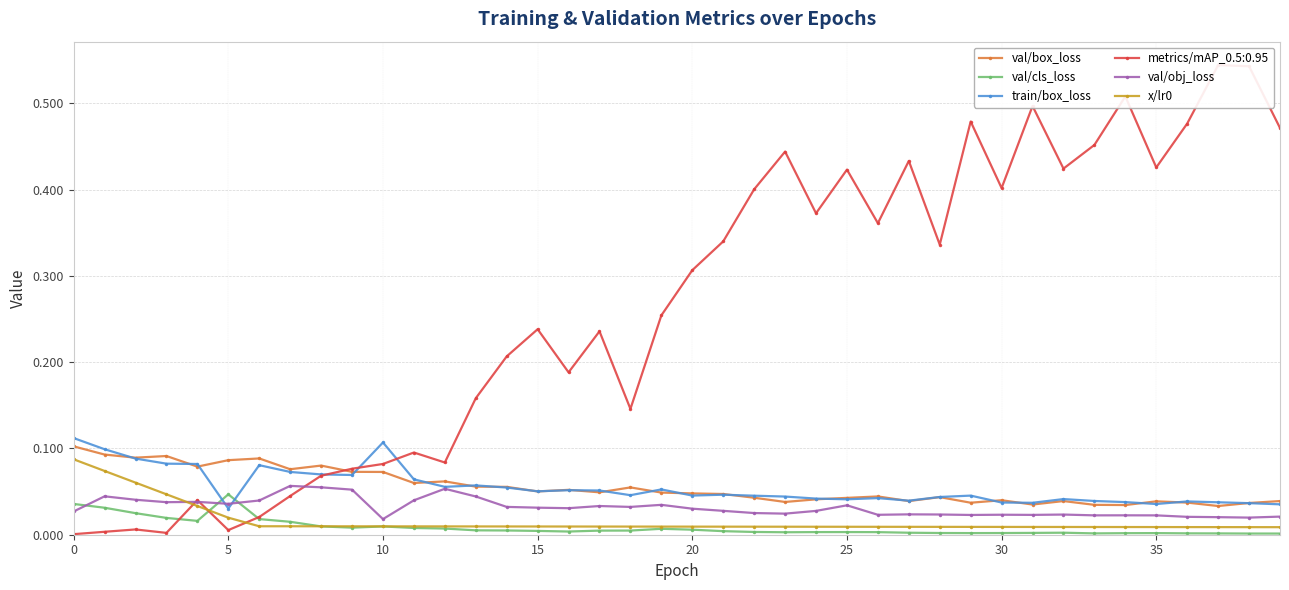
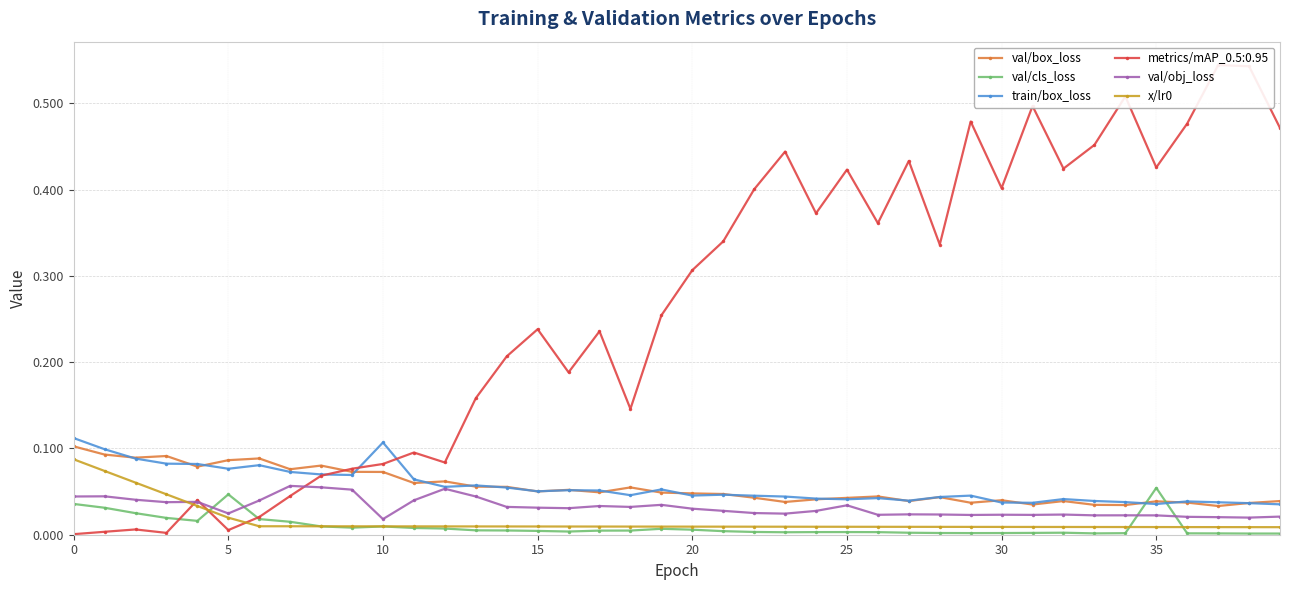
  {
    "val/cls_loss": {
      "0": 0.04,
      "5": 0.05,
      "15": 0.00,
      "20": 0.01,
      "25": 0.00,
      "30": 0.00,
-     "35": 0.00
+     "35": 0.05
    },
    "train/box_loss": {
      "0": 0.11,
-     "5": 0.03,
+     "5": 0.08,
      "10": 0.11,
      "35": 0.04
    },
    "val/obj_loss": {
-     "0": 0.03,
-     "5": 0.04,
+     "0": 0.04,
+     "5": 0.02,
      "10": 0.02,
      "15": 0.03,
      "20": 0.03,
      "25": 0.03,
      "30": 0.02,
      "35": 0.02
    }
  }
